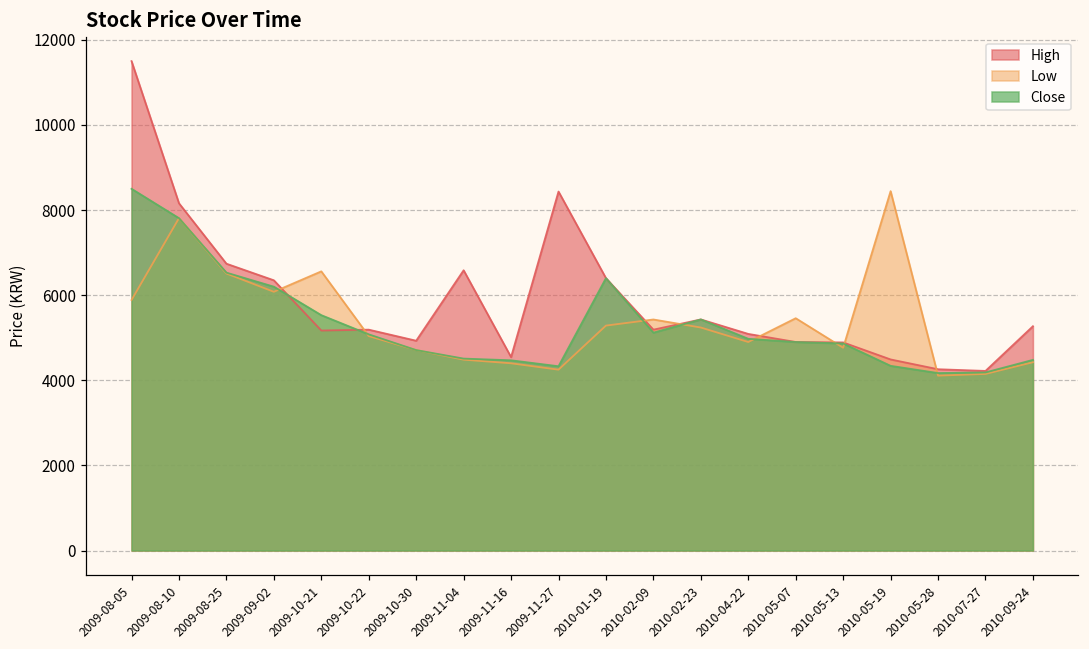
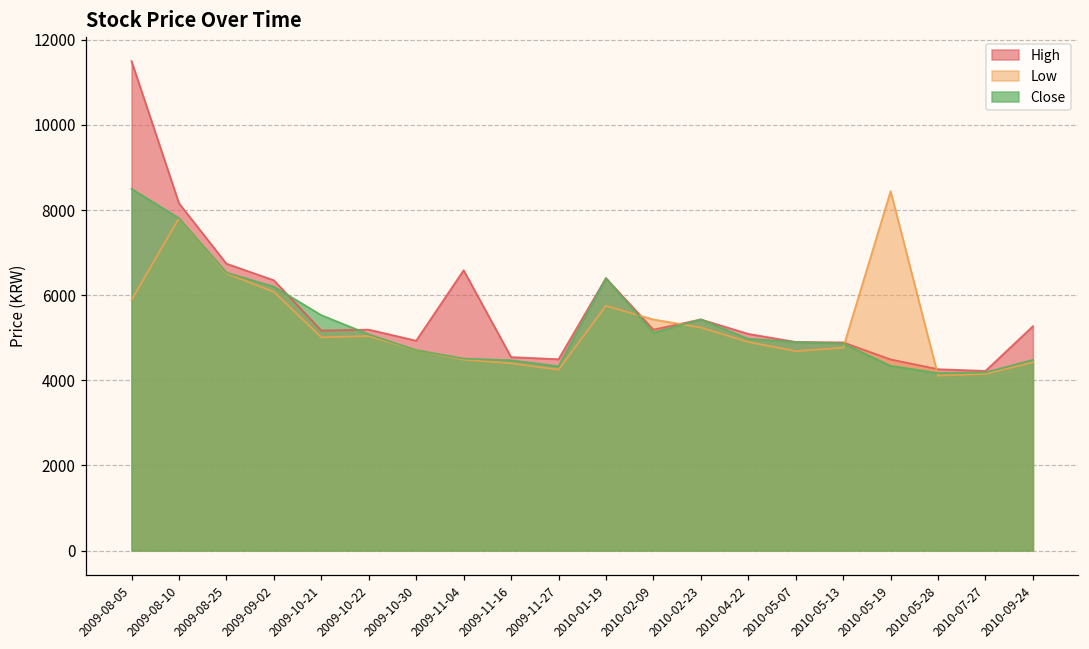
  {
    "High": {
      "2009-08-05": 11500,
      "2009-08-10": 8200,
      "2009-08-25": 6700,
      "2009-09-02": 6400,
      "2009-10-21": 5200,
      "2009-10-22": 5200,
      "2009-10-30": 4900,
      "2009-11-04": 6600,
      "2009-11-16": 4500,
-     "2009-11-27": 8400,
+     "2009-11-27": 4500,
      "2010-02-09": 5200,
      "2010-04-22": 5100,
      "2010-05-19": 4500,
      "2010-05-28": 4300,
      "2010-09-24": 5300
    },
    "Low": {
      "2009-08-05": 5900,
      "2009-09-02": 6100,
-     "2009-10-21": 6600,
+     "2009-10-21": 5000,
      "2009-11-16": 4400,
      "2009-11-27": 4300,
-     "2010-01-19": 5300,
+     "2010-01-19": 5800,
      "2010-02-09": 5400,
      "2010-02-23": 5200,
      "2010-04-22": 4900,
-     "2010-05-07": 5500,
+     "2010-05-07": 4700,
      "2010-05-13": 4800,
      "2010-05-19": 8400
    },
    "Close": {
      "2009-08-05": 8500,
      "2009-09-02": 6200,
      "2009-10-21": 5500,
      "2009-11-16": 4500,
      "2009-11-27": 4300,
      "2010-02-09": 5100,
      "2010-04-22": 5000,
      "2010-05-19": 4300
    }
  }
